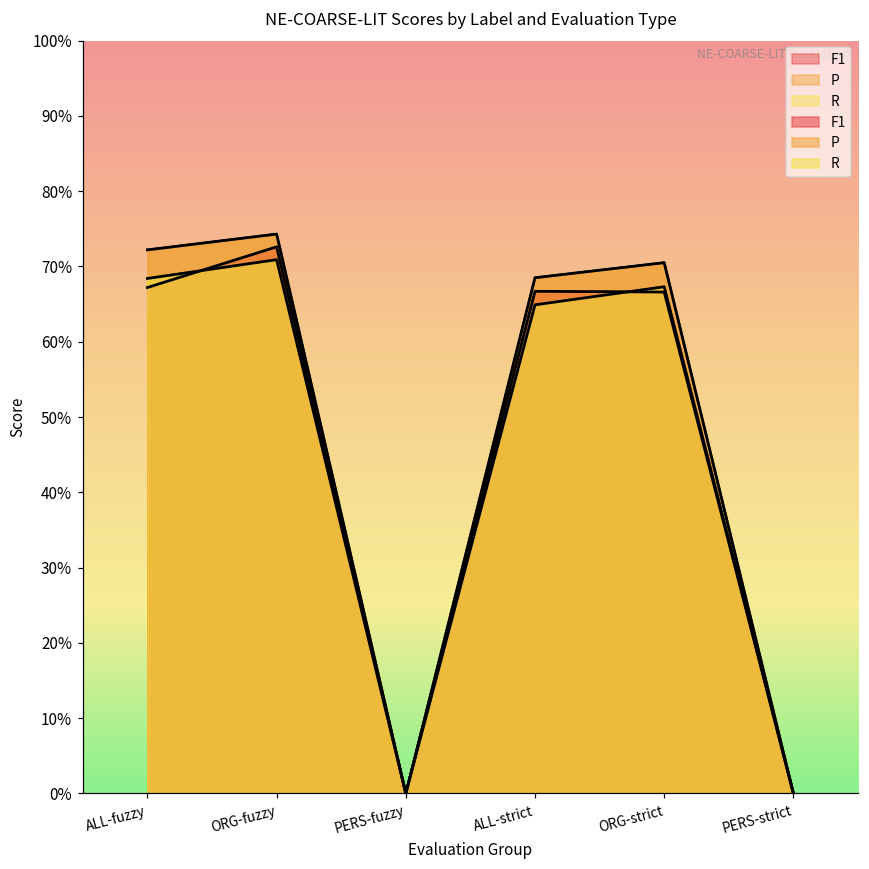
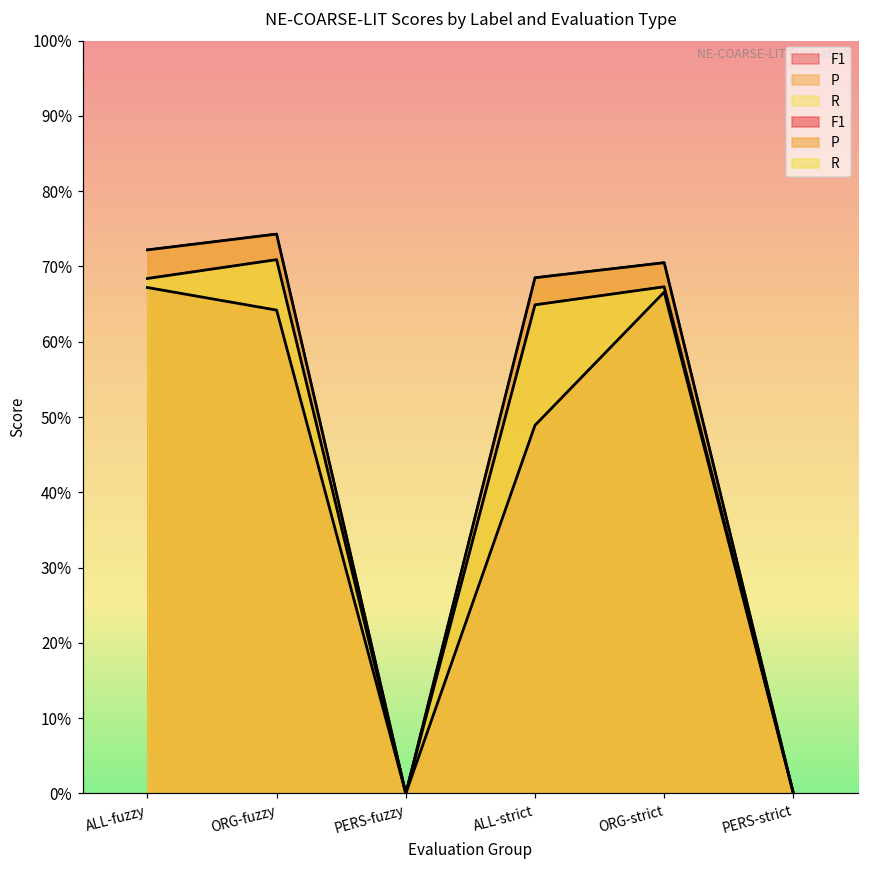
  {
    "F1": {
      "ALL-fuzzy": "67%",
-     "ORG-fuzzy": "73%",
-     "ALL-strict": "67%",
+     "ORG-fuzzy": "64%",
+     "ALL-strict": "49%",
      "ORG-strict": "67%"
    }
  }
